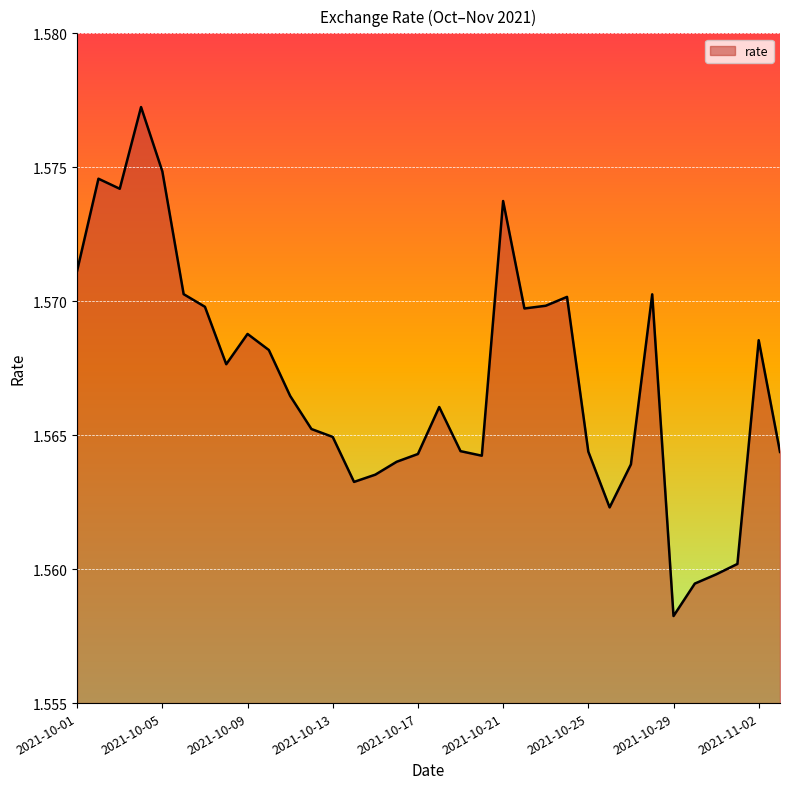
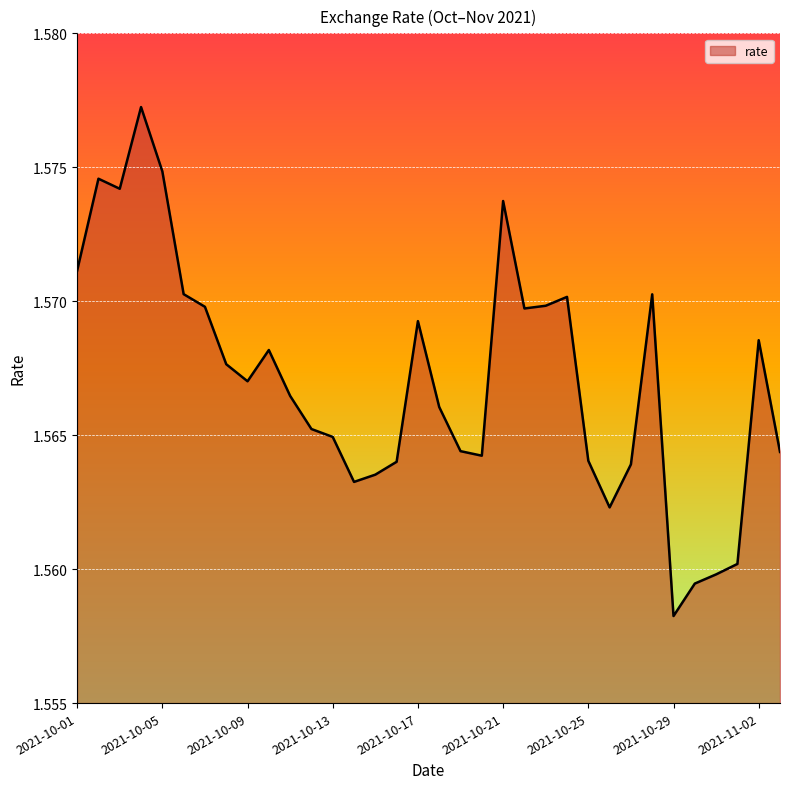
  {
    "2021-10-01": 1.5711,
    "2021-10-05": 1.5748,
-   "2021-10-09": 1.5688,
+   "2021-10-09": 1.5670,
    "2021-10-13": 1.5649,
-   "2021-10-17": 1.5643,
+   "2021-10-17": 1.5693,
    "2021-10-21": 1.5737,
-   "2021-10-25": 1.5644,
+   "2021-10-25": 1.5640,
    "2021-10-29": 1.5582,
    "2021-11-02": 1.5685
  }
